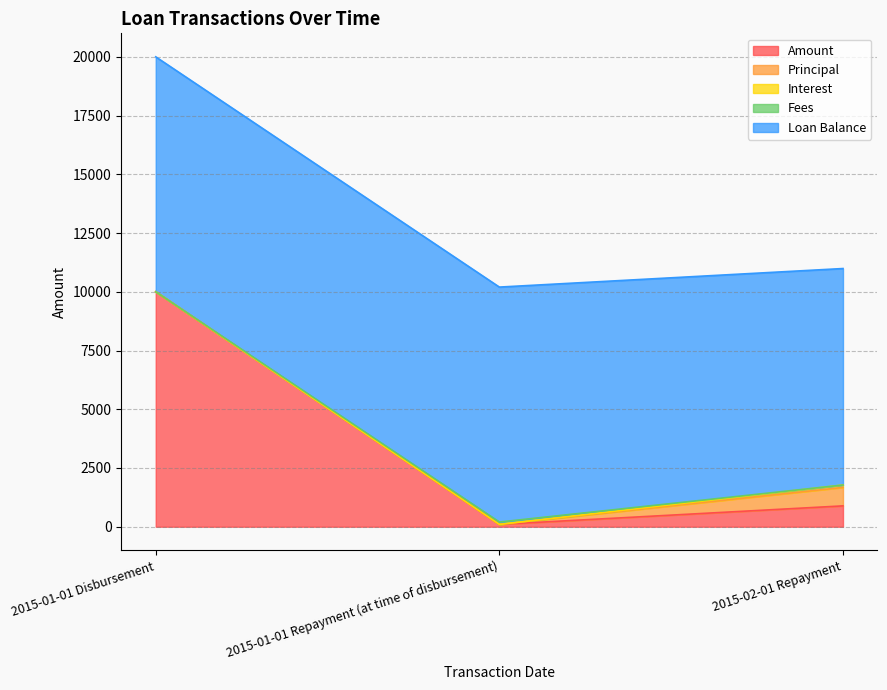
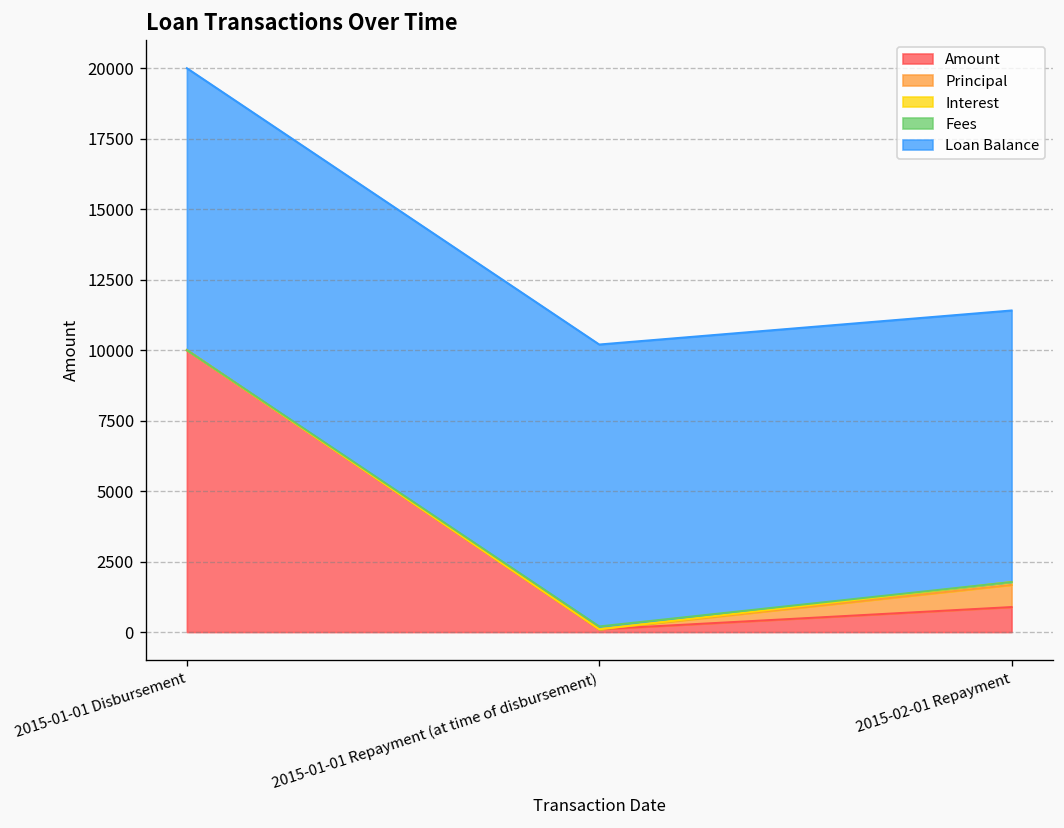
  {
    "Amount": {
      "2015-02-01 Repayment": 900
    },
    "Loan Balance": {
      "2015-01-01 Disbursement": 10000,
      "2015-01-01 Repayment (at time of disbursement)": 10000,
-     "2015-02-01 Repayment": 9200
+     "2015-02-01 Repayment": 9600
    }
  }
